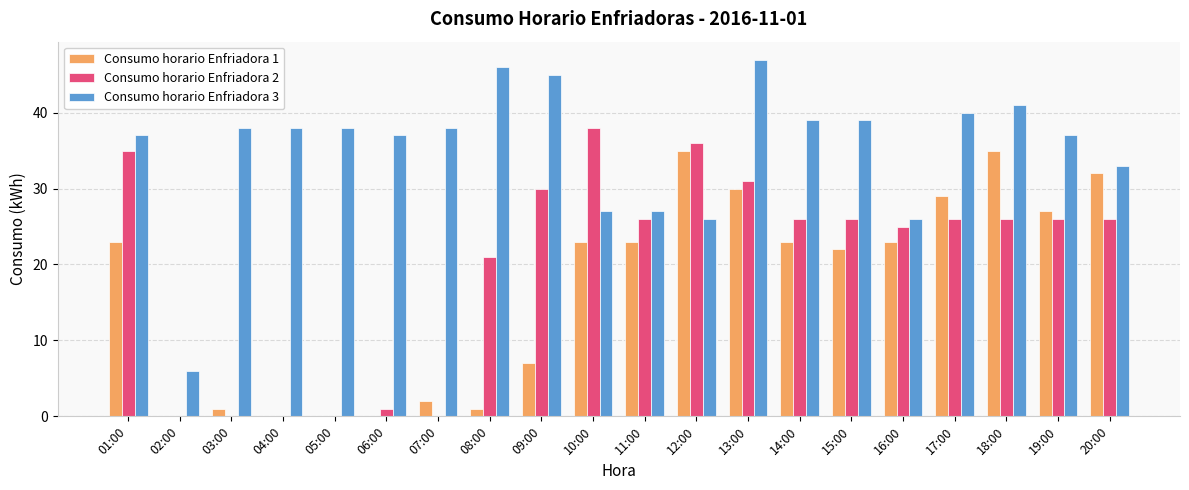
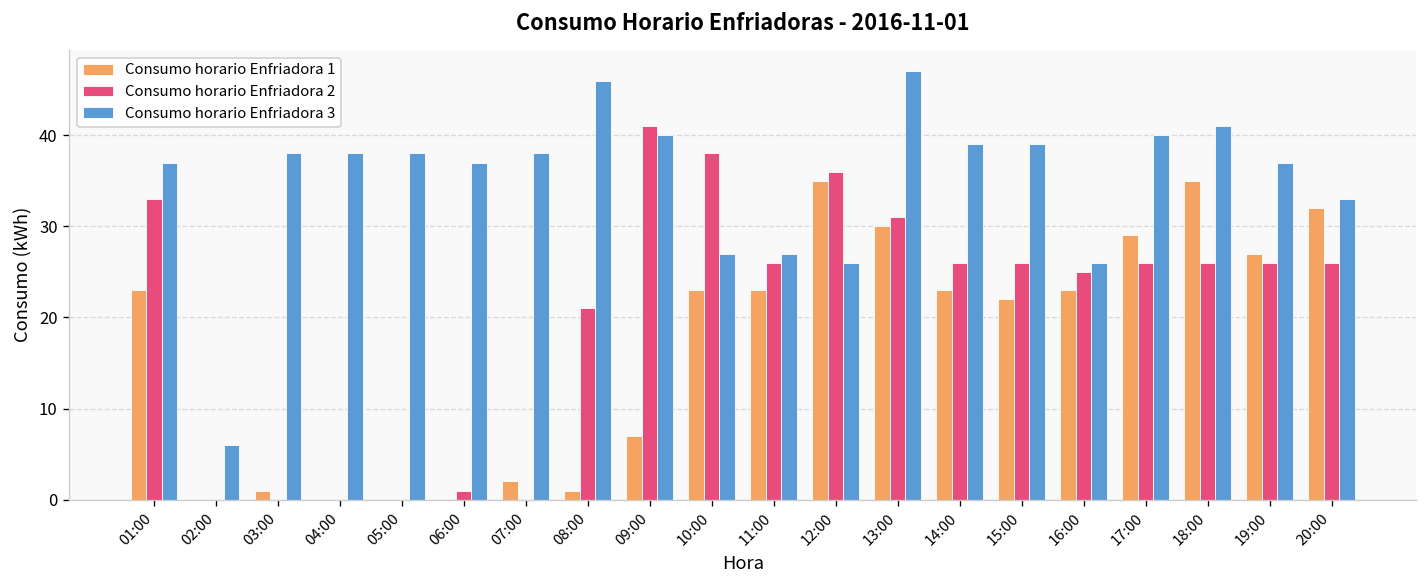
  {
    "Consumo horario Enfriadora 1": {
      "01:00": 23,
      "02:00": 0,
      "03:00": 1,
      "04:00": 0,
      "05:00": 0,
      "06:00": 0,
      "07:00": 2,
      "08:00": 1,
      "09:00": 7,
      "10:00": 23,
      "11:00": 23,
      "12:00": 35,
      "13:00": 30,
      "14:00": 23,
      "15:00": 22,
      "16:00": 23,
      "17:00": 29,
      "18:00": 35,
      "19:00": 27,
      "20:00": 32
    },
    "Consumo horario Enfriadora 2": {
-     "01:00": 35,
+     "01:00": 33,
      "02:00": 0,
      "03:00": 0,
      "04:00": 0,
      "05:00": 0,
      "06:00": 1,
      "07:00": 0,
      "08:00": 21,
-     "09:00": 30,
+     "09:00": 41,
      "10:00": 38,
      "11:00": 26,
      "12:00": 36,
      "13:00": 31,
      "14:00": 26,
      "15:00": 26,
      "16:00": 25,
      "17:00": 26,
      "18:00": 26,
      "19:00": 26,
      "20:00": 26
    },
    "Consumo horario Enfriadora 3": {
      "01:00": 37,
      "02:00": 6,
      "03:00": 38,
      "04:00": 38,
      "05:00": 38,
      "06:00": 37,
      "07:00": 38,
      "08:00": 46,
-     "09:00": 45,
+     "09:00": 40,
      "10:00": 27,
      "11:00": 27,
      "12:00": 26,
      "13:00": 47,
      "14:00": 39,
      "15:00": 39,
      "16:00": 26,
      "17:00": 40,
      "18:00": 41,
      "19:00": 37,
      "20:00": 33
    }
  }
